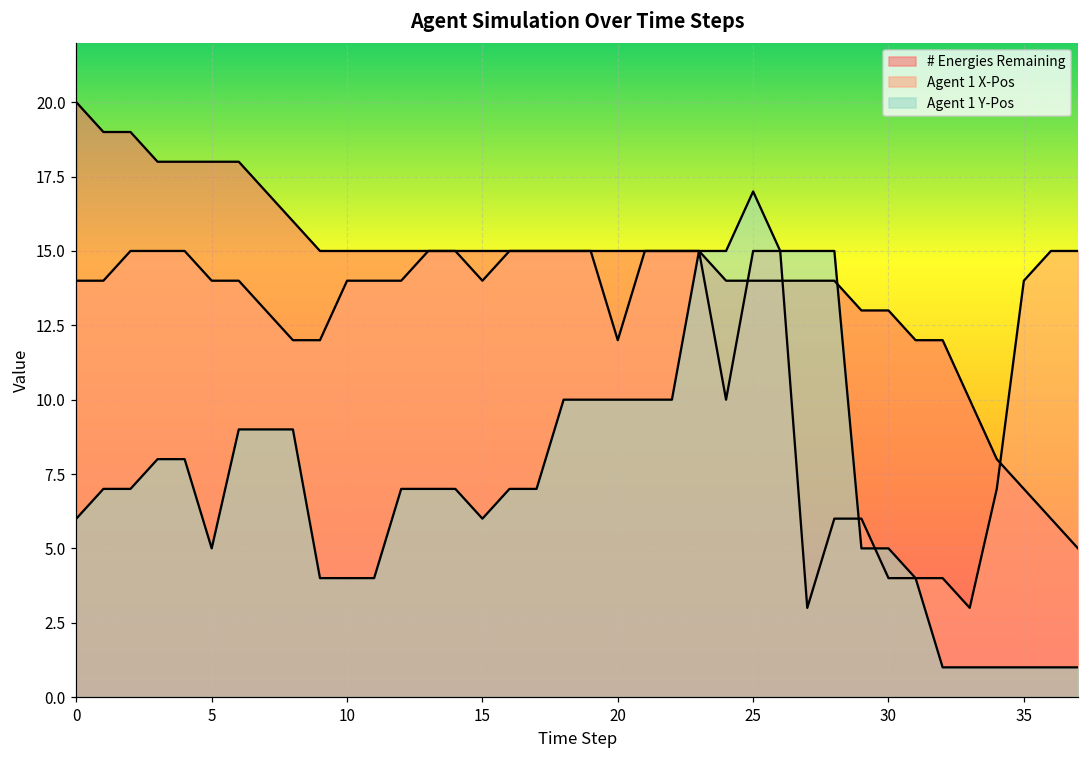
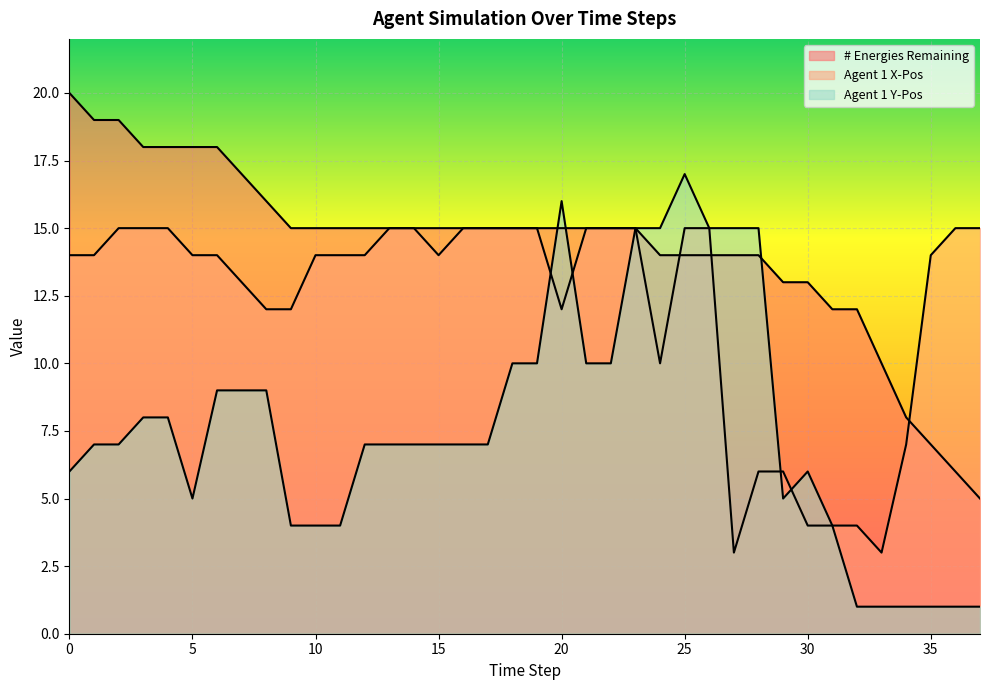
  {
    "Agent 1 Y-Pos": {
      "0": 6,
      "5": 5,
      "10": 4,
-     "15": 6,
-     "20": 10,
+     "15": 7,
+     "20": 16,
      "25": 17,
-     "30": 5,
+     "30": 6,
      "35": 1
    }
  }
